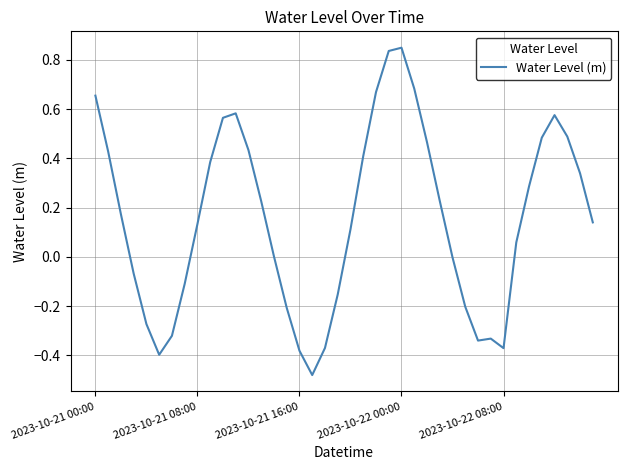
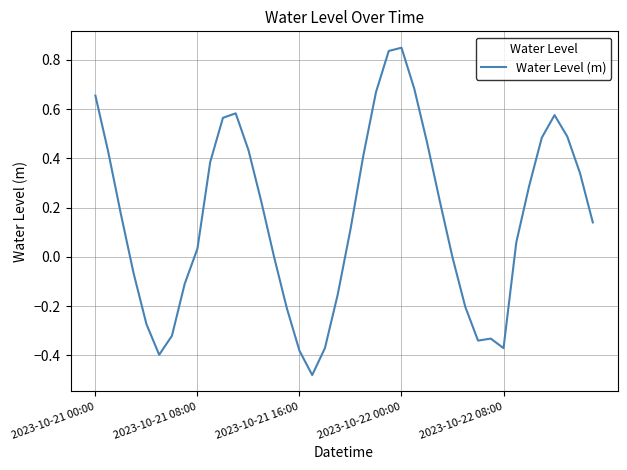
  {
    "2023-10-21 00:00": 0.65,
-   "2023-10-21 08:00": 0.13,
+   "2023-10-21 08:00": 0.03,
    "2023-10-21 16:00": -0.38,
    "2023-10-22 00:00": 0.85,
    "2023-10-22 08:00": -0.37
  }
